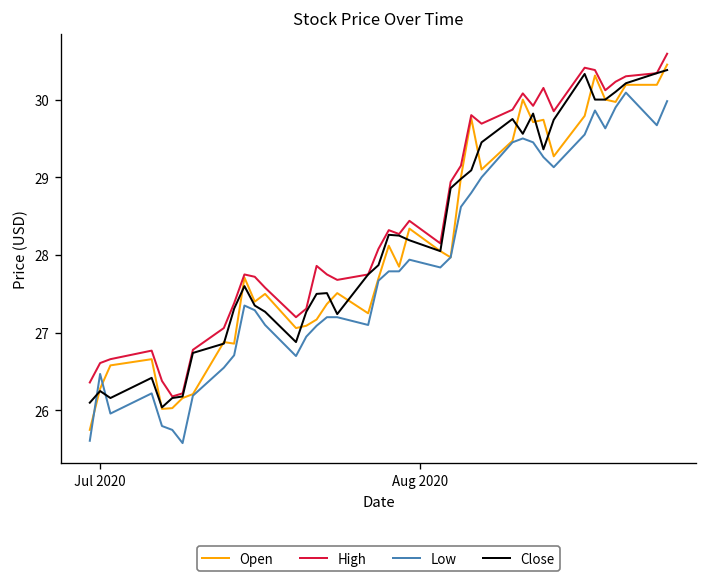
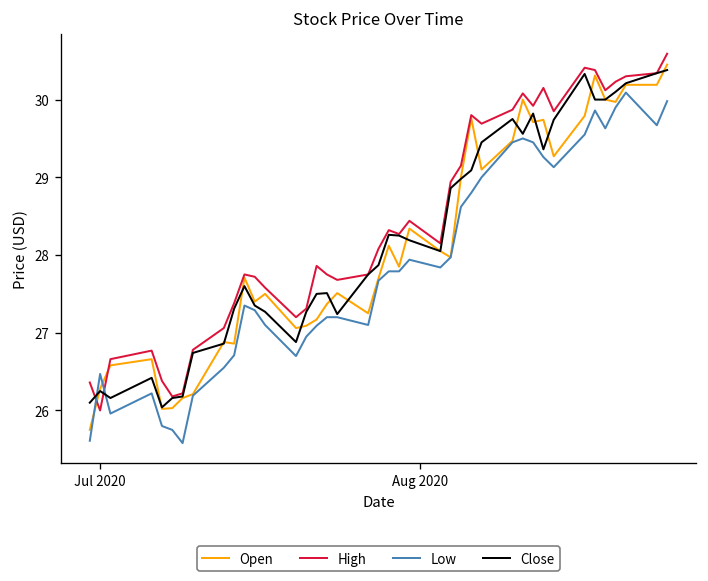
  {
    "High": {
-     "Jul 2020": 26.6
+     "Jul 2020": 26.0
    },
    "Low": {
      "Jul 2020": 26.5
    }
  }
